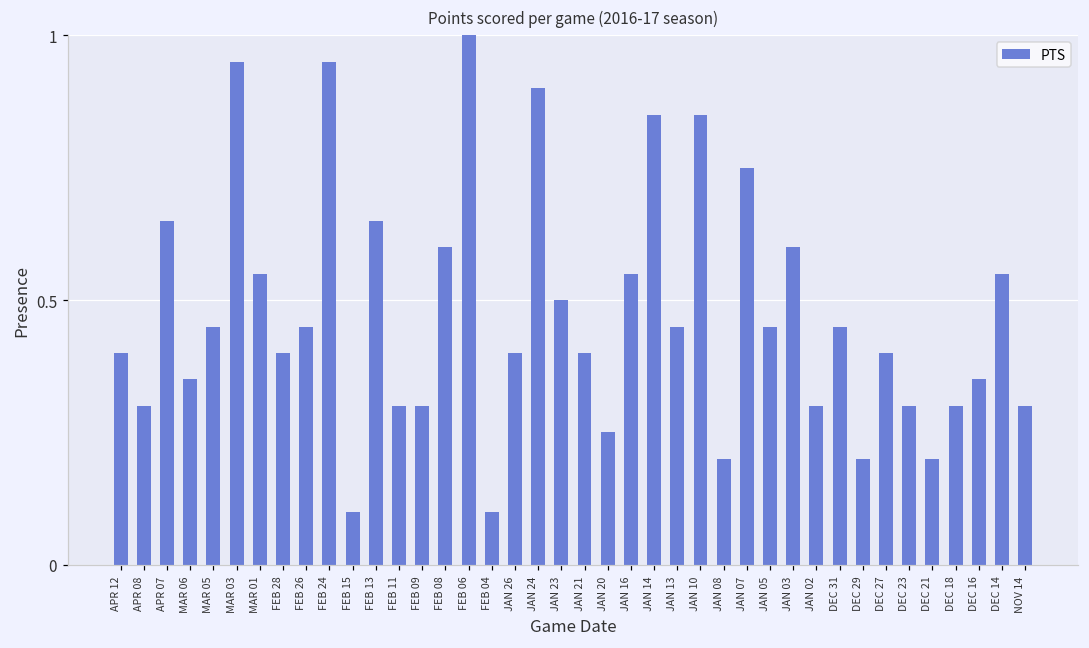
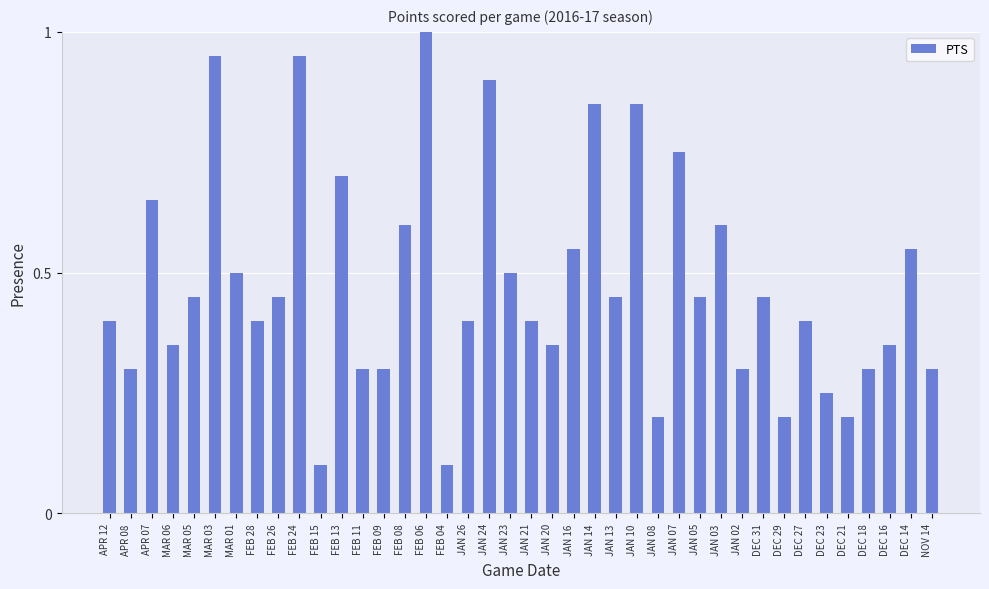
  {
    "APR 12": 0.40,
    "APR 08": 0.30,
    "APR 07": 0.65,
    "MAR 06": 0.35,
    "MAR 05": 0.45,
    "MAR 03": 0.95,
-   "MAR 01": 0.55,
+   "MAR 01": 0.50,
    "FEB 28": 0.40,
    "FEB 26": 0.45,
    "FEB 24": 0.95,
    "FEB 15": 0.10,
-   "FEB 13": 0.65,
+   "FEB 13": 0.70,
    "FEB 11": 0.30,
    "FEB 09": 0.30,
    "FEB 08": 0.60,
    "FEB 06": 1.00,
    "FEB 04": 0.10,
    "JAN 26": 0.40,
    "JAN 24": 0.90,
    "JAN 23": 0.50,
    "JAN 21": 0.40,
-   "JAN 20": 0.25,
+   "JAN 20": 0.35,
    "JAN 16": 0.55,
    "JAN 14": 0.85,
    "JAN 13": 0.45,
    "JAN 10": 0.85,
    "JAN 08": 0.20,
    "JAN 07": 0.75,
    "JAN 05": 0.45,
    "JAN 03": 0.60,
    "JAN 02": 0.30,
    "DEC 31": 0.45,
    "DEC 29": 0.20,
    "DEC 27": 0.40,
-   "DEC 23": 0.30,
+   "DEC 23": 0.25,
    "DEC 21": 0.20,
    "DEC 18": 0.30,
    "DEC 16": 0.35,
    "DEC 14": 0.55,
    "NOV 14": 0.30
  }
